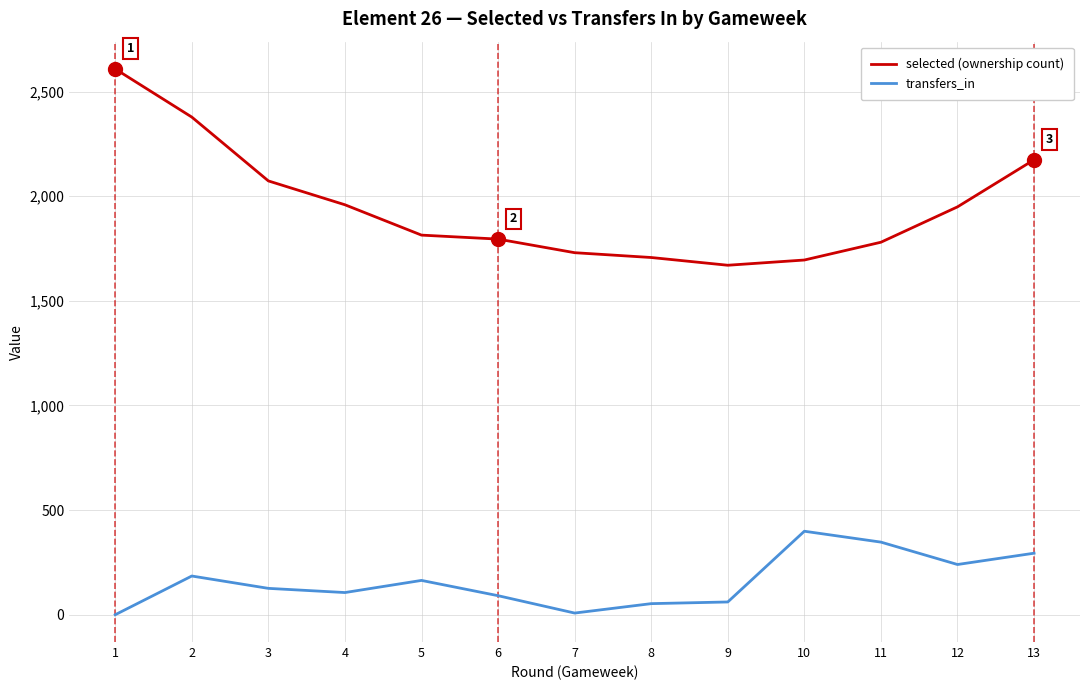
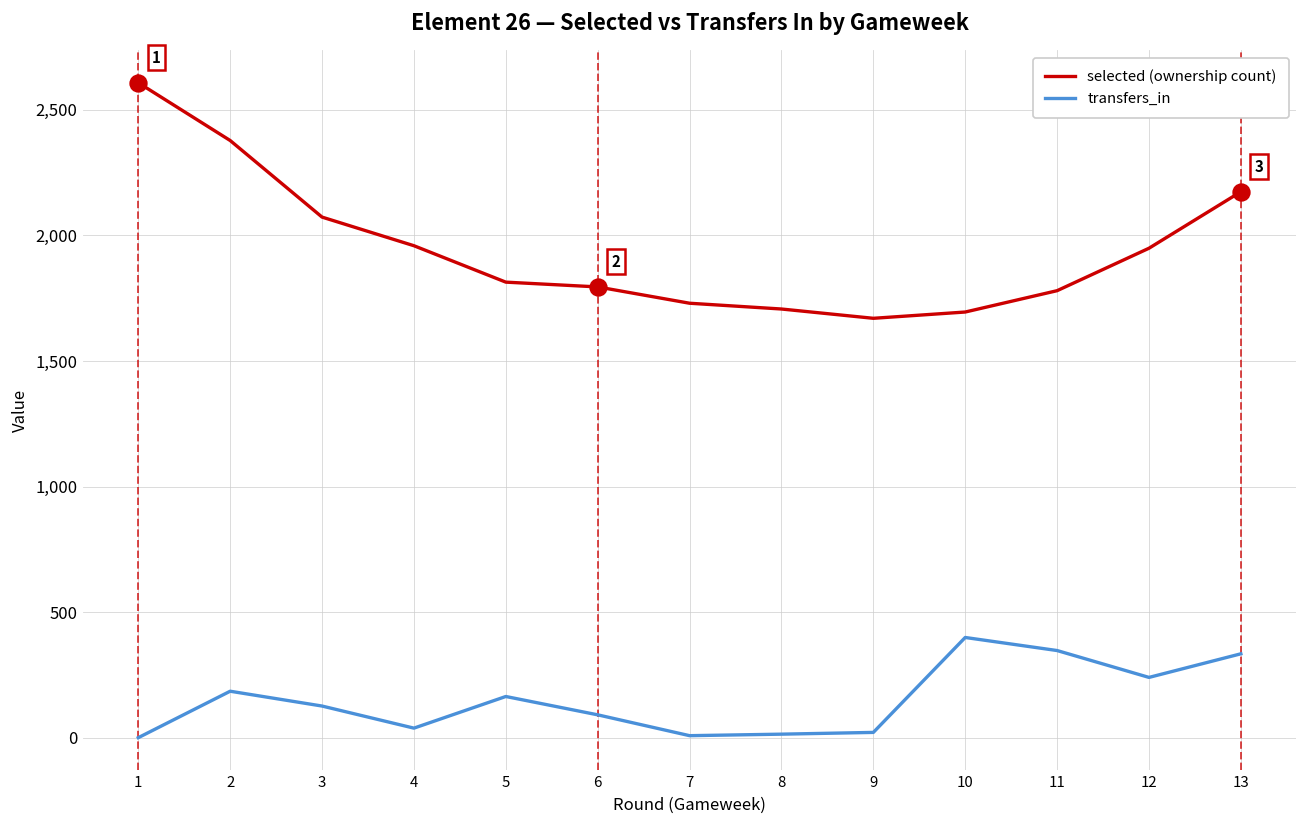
  {
    "transfers_in": {
      "1": 0,
      "2": 190,
      "3": 130,
-     "4": 110,
+     "4": 40,
      "5": 160,
      "6": 90,
      "7": 10,
-     "8": 50,
-     "9": 60,
+     "8": 10,
+     "9": 20,
      "10": 400,
      "11": 350,
      "12": 240,
-     "13": 290
+     "13": 330
    }
  }
